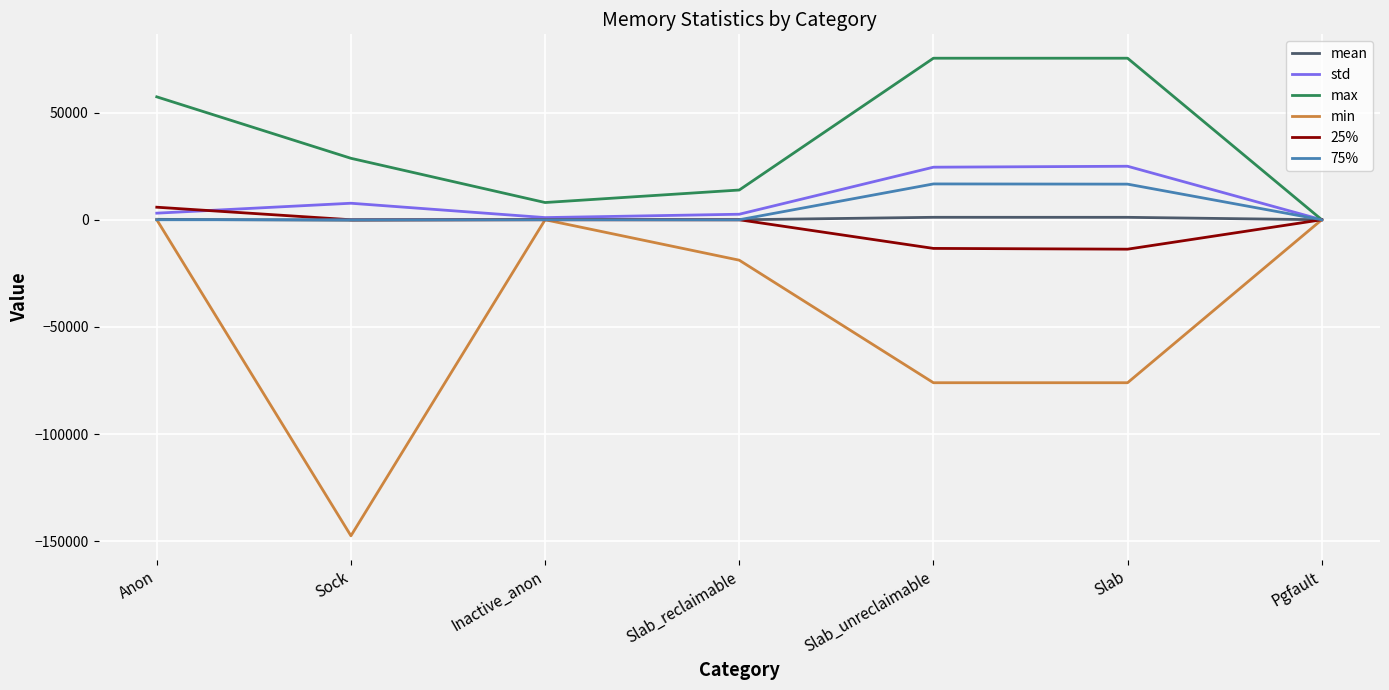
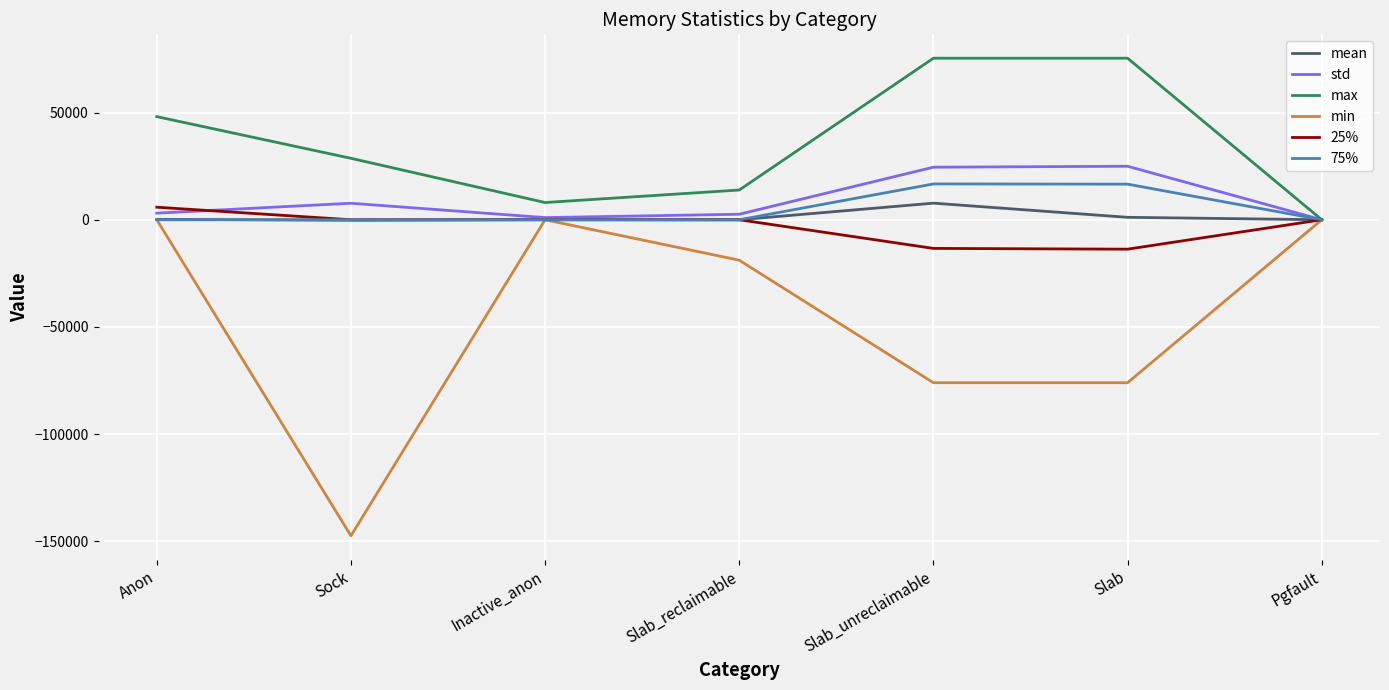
  {
    "mean": {
-     "Slab_unreclaimable": 1000,
+     "Slab_unreclaimable": 8000,
      "Slab": 1000
    },
    "std": {
      "Anon": 3000,
      "Sock": 8000,
      "Slab_reclaimable": 3000,
      "Slab_unreclaimable": 25000,
      "Slab": 25000
    },
    "max": {
-     "Anon": 57000,
+     "Anon": 48000,
      "Sock": 29000,
      "Inactive_anon": 8000,
      "Slab_reclaimable": 14000,
      "Slab_unreclaimable": 75000,
      "Slab": 75000
    },
    "min": {
      "Sock": -147000,
      "Slab_reclaimable": -19000,
      "Slab_unreclaimable": -76000,
      "Slab": -76000
    },
    "25%": {
      "Anon": 6000,
      "Slab_unreclaimable": -13000,
      "Slab": -14000
    },
    "75%": {
      "Slab_unreclaimable": 17000,
      "Slab": 17000
    }
  }
